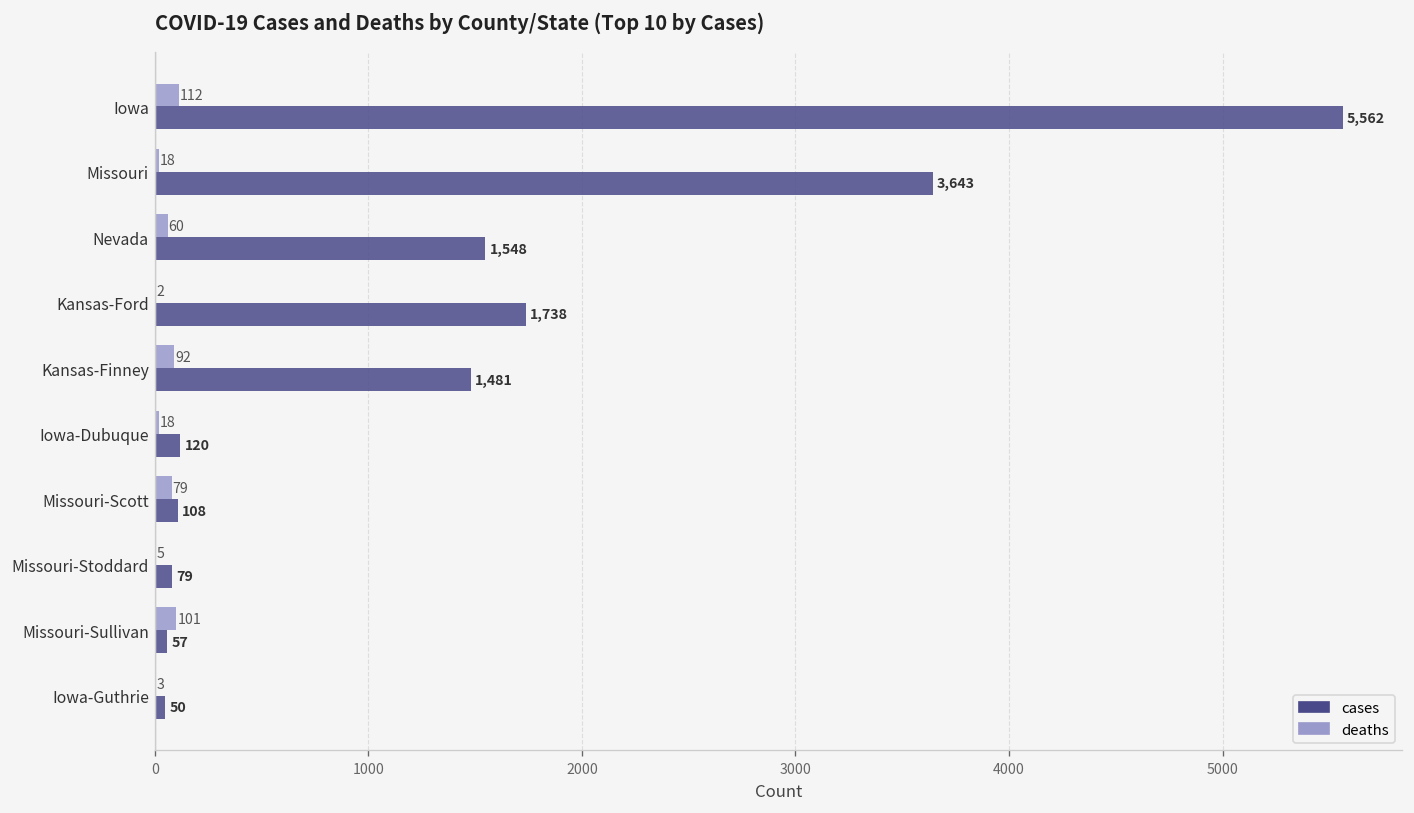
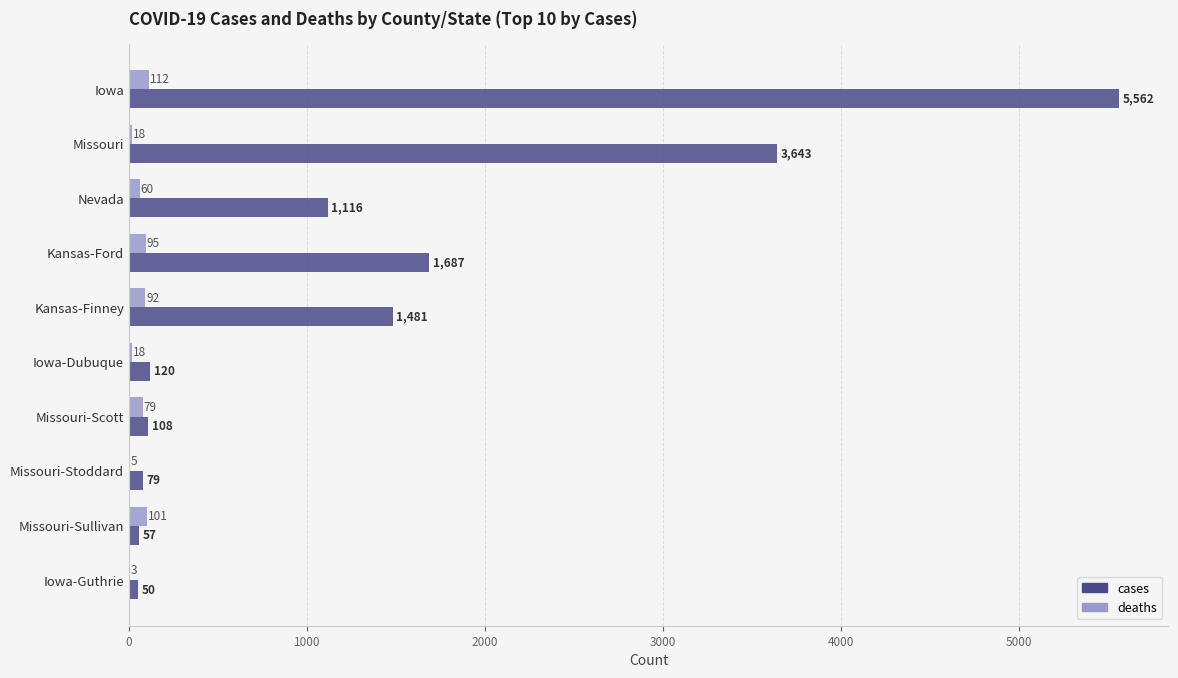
  {
    "cases": {
      "Iowa": "5,562",
      "Missouri": "3,643",
-     "Nevada": "1,548",
-     "Kansas-Ford": "1,738",
+     "Nevada": "1,116",
+     "Kansas-Ford": "1,687",
      "Kansas-Finney": "1,481",
      "Iowa-Dubuque": "120",
      "Missouri-Scott": "108",
      "Missouri-Stoddard": "79",
      "Missouri-Sullivan": "57",
      "Iowa-Guthrie": "50"
    },
    "deaths": {
      "Iowa": "112",
      "Missouri": "18",
      "Nevada": "60",
-     "Kansas-Ford": "2",
+     "Kansas-Ford": "95",
      "Kansas-Finney": "92",
      "Iowa-Dubuque": "18",
      "Missouri-Scott": "79",
      "Missouri-Stoddard": "5",
      "Missouri-Sullivan": "101",
      "Iowa-Guthrie": "3"
    }
  }
